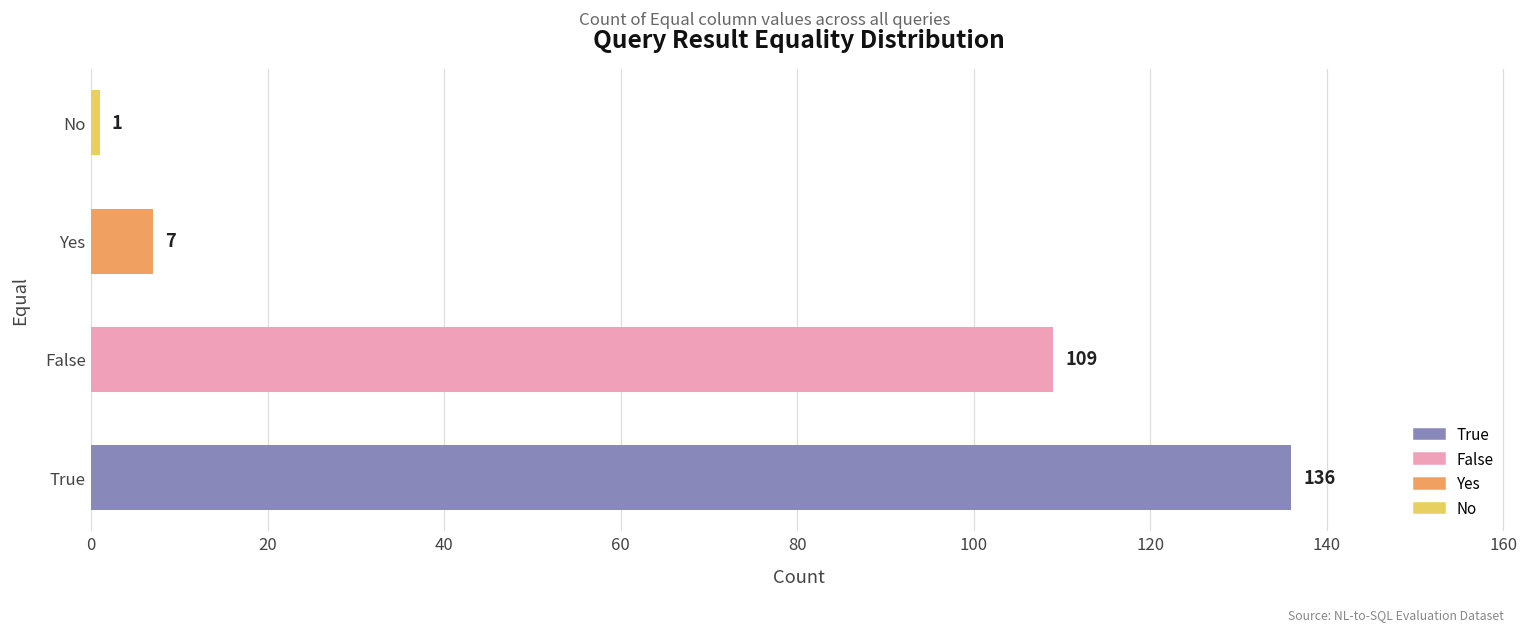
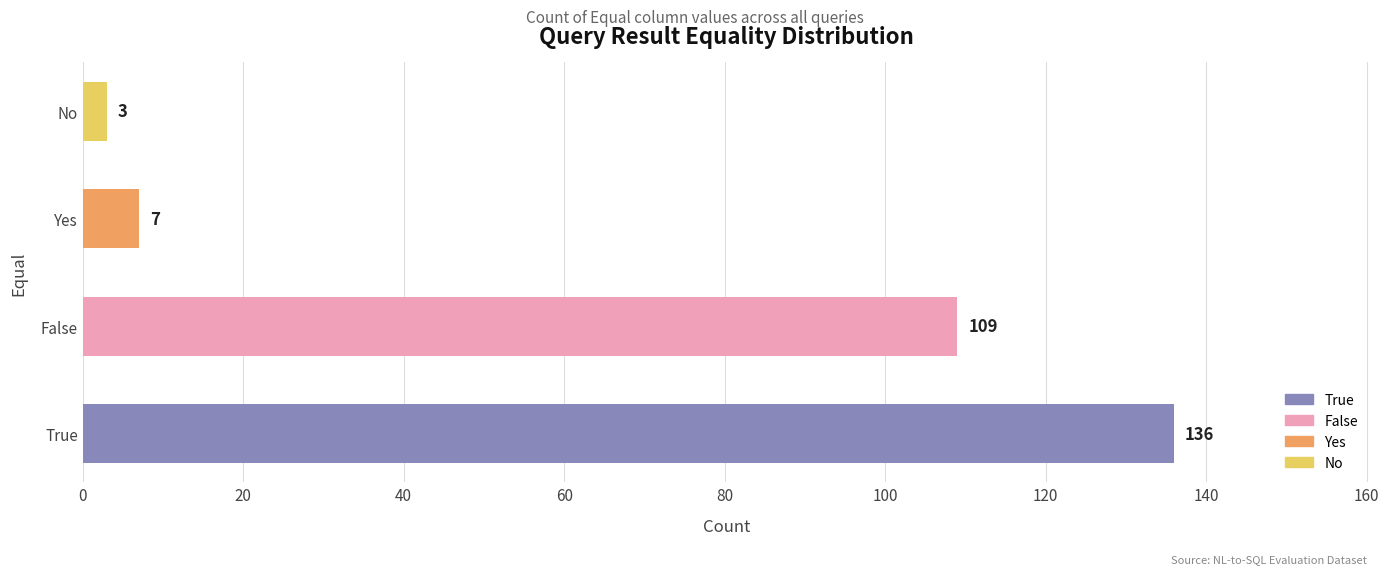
  {
-   "No": 1,
+   "No": 3,
    "Yes": 7,
    "False": 109,
    "True": 136
  }
